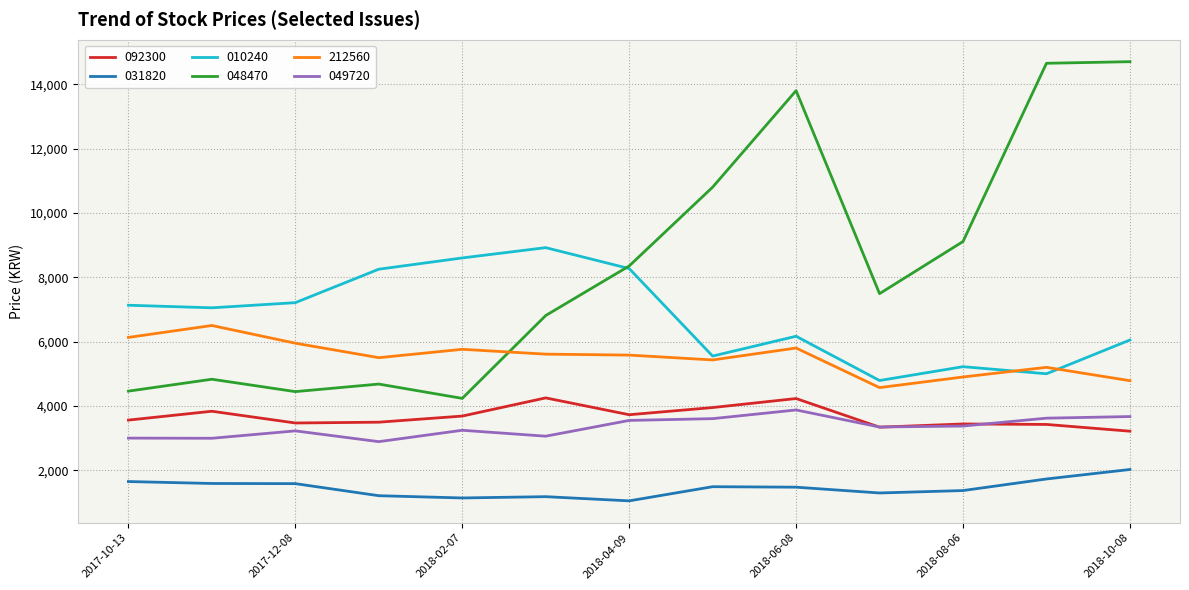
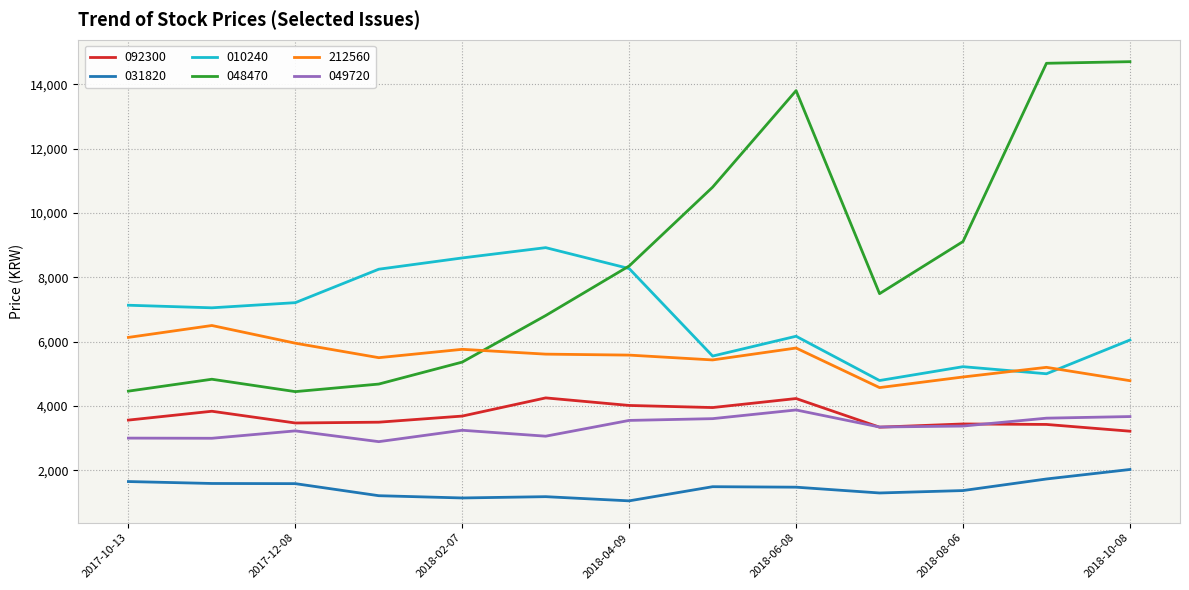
  {
    "092300": {
      "2017-10-13": "3,600",
      "2017-12-08": "3,500",
      "2018-02-07": "3,700",
-     "2018-04-09": "3,700",
+     "2018-04-09": "4,000",
      "2018-06-08": "4,200",
      "2018-10-08": "3,200"
    },
    "031820": {
      "2017-10-13": "1,700",
      "2017-12-08": "1,600",
      "2018-02-07": "1,100",
      "2018-04-09": "1,100",
      "2018-06-08": "1,500",
      "2018-08-06": "1,400",
      "2018-10-08": "2,000"
    },
    "010240": {
      "2017-10-13": "7,100",
      "2017-12-08": "7,200",
      "2018-02-07": "8,600",
      "2018-04-09": "8,300",
      "2018-06-08": "6,200",
      "2018-08-06": "5,200",
      "2018-10-08": "6,000"
    },
    "048470": {
      "2017-10-13": "4,500",
      "2017-12-08": "4,400",
-     "2018-02-07": "4,200",
+     "2018-02-07": "5,400",
      "2018-04-09": "8,400",
      "2018-06-08": "13,800",
      "2018-08-06": "9,100",
      "2018-10-08": "14,700"
    },
    "212560": {
      "2017-10-13": "6,100",
      "2017-12-08": "6,000",
      "2018-02-07": "5,800",
      "2018-04-09": "5,600",
      "2018-06-08": "5,800",
      "2018-08-06": "4,900",
      "2018-10-08": "4,800"
    },
    "049720": {
      "2017-10-13": "3,000",
      "2017-12-08": "3,200",
      "2018-02-07": "3,200",
      "2018-04-09": "3,600",
      "2018-06-08": "3,900",
      "2018-10-08": "3,700"
    }
  }
